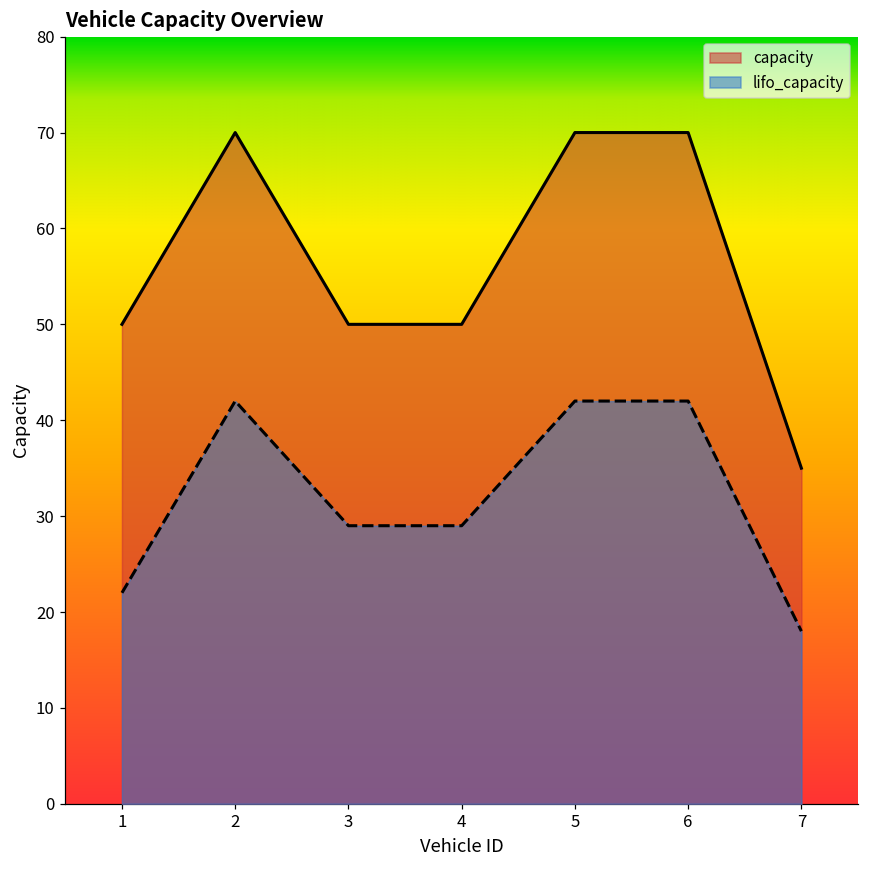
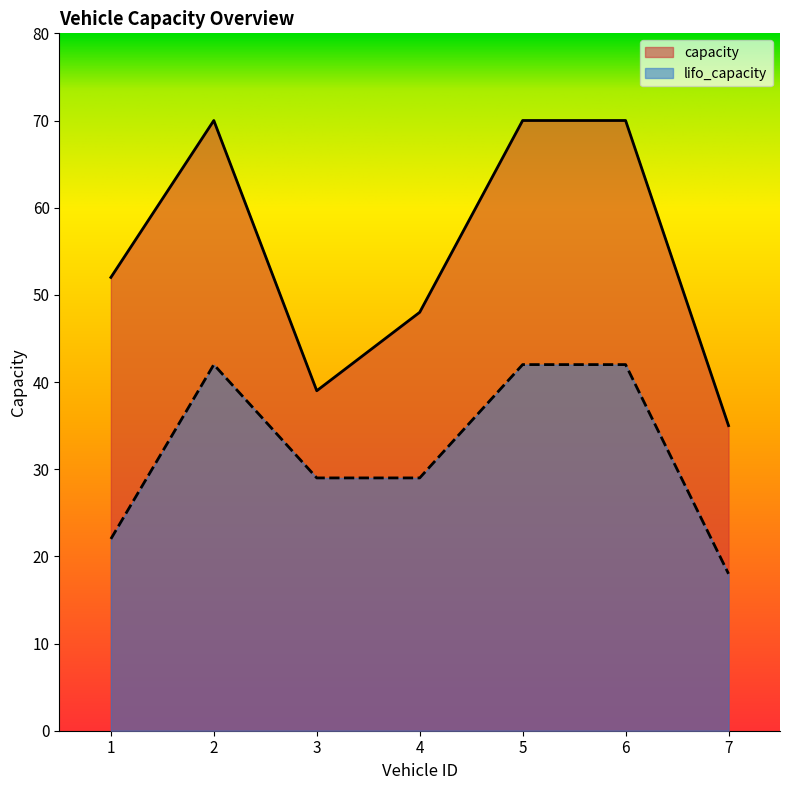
  {
    "capacity": {
-     "1": 50,
+     "1": 52,
      "2": 70,
-     "3": 50,
-     "4": 50,
+     "3": 39,
+     "4": 48,
      "5": 70,
      "6": 70,
      "7": 35
    },
    "lifo_capacity": {
      "1": 22,
      "2": 42,
      "3": 29,
      "4": 29,
      "5": 42,
      "6": 42,
      "7": 18
    }
  }
